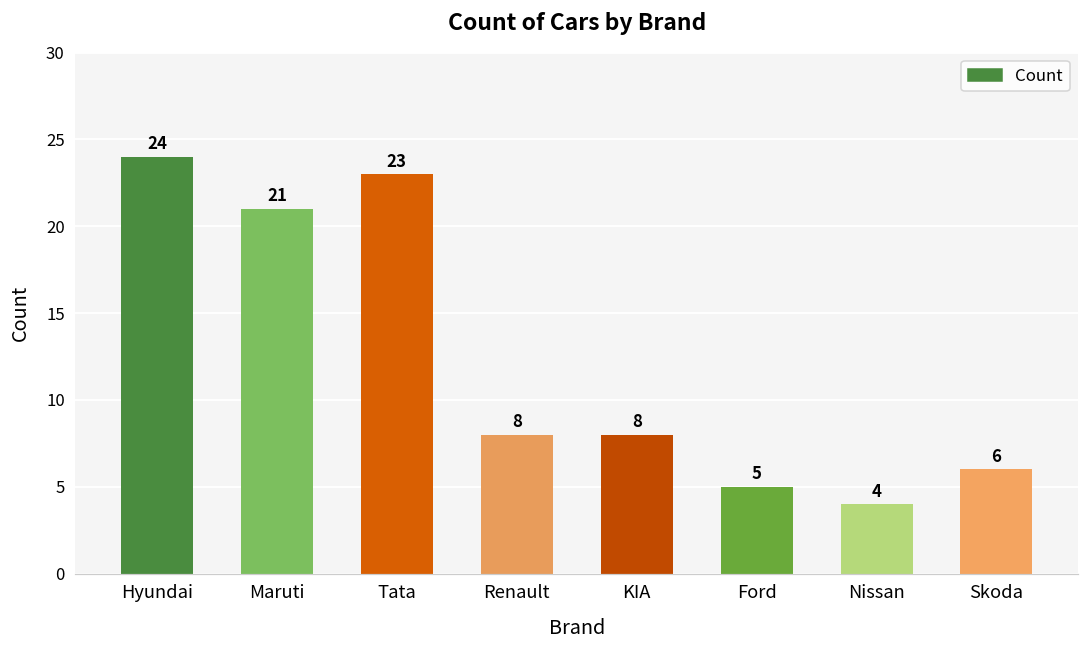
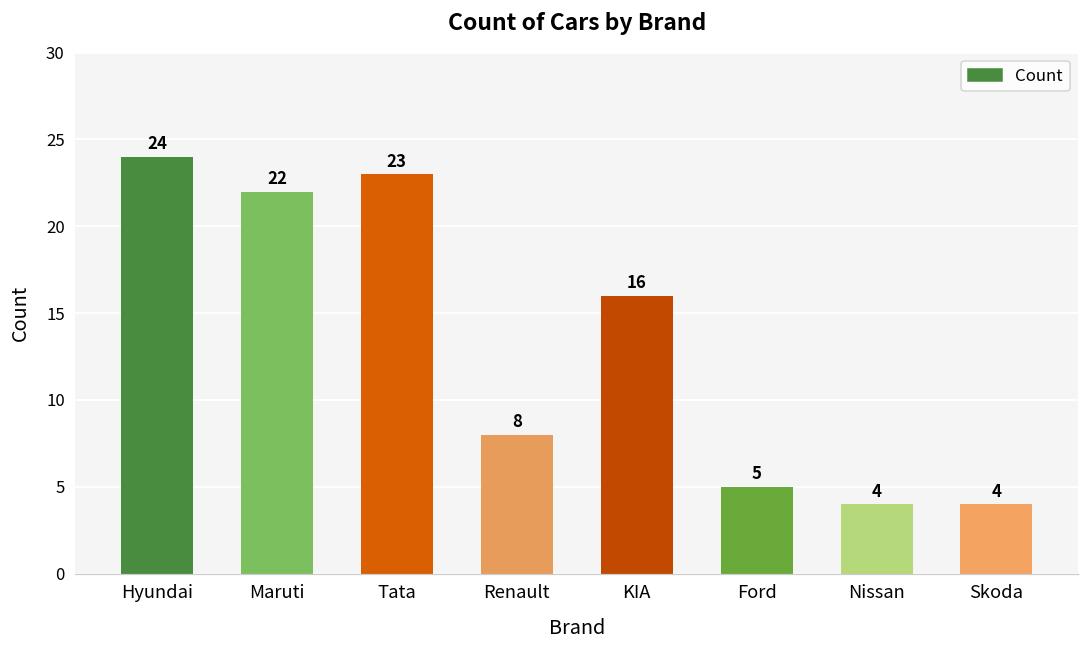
  {
    "Hyundai": 24,
-   "Maruti": 21,
+   "Maruti": 22,
    "Tata": 23,
    "Renault": 8,
-   "KIA": 8,
+   "KIA": 16,
    "Ford": 5,
    "Nissan": 4,
-   "Skoda": 6
+   "Skoda": 4
  }
